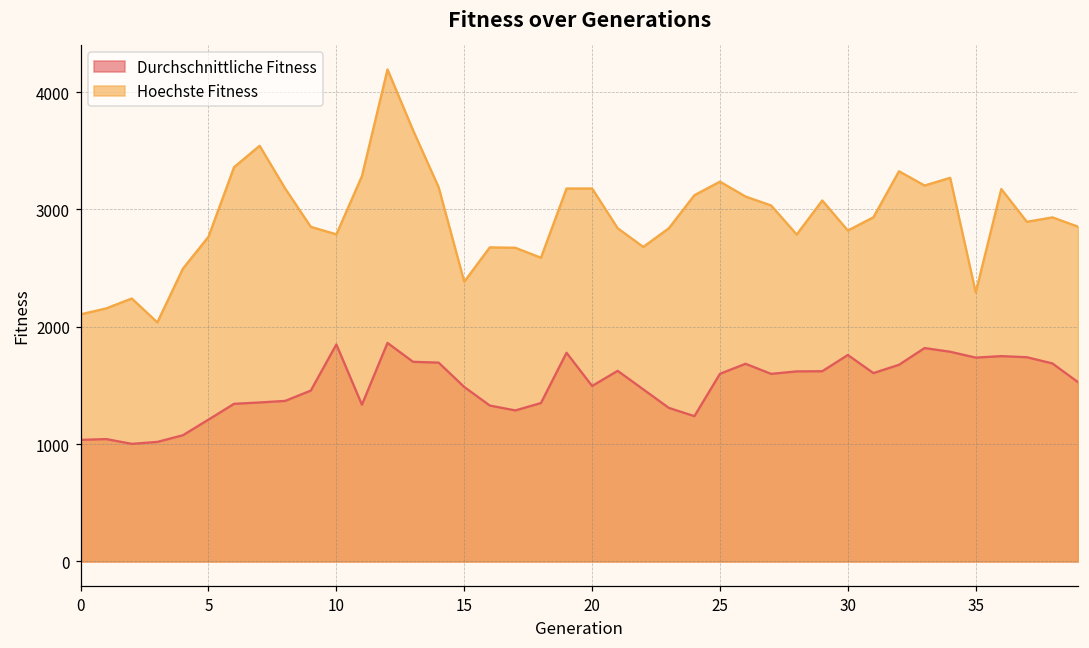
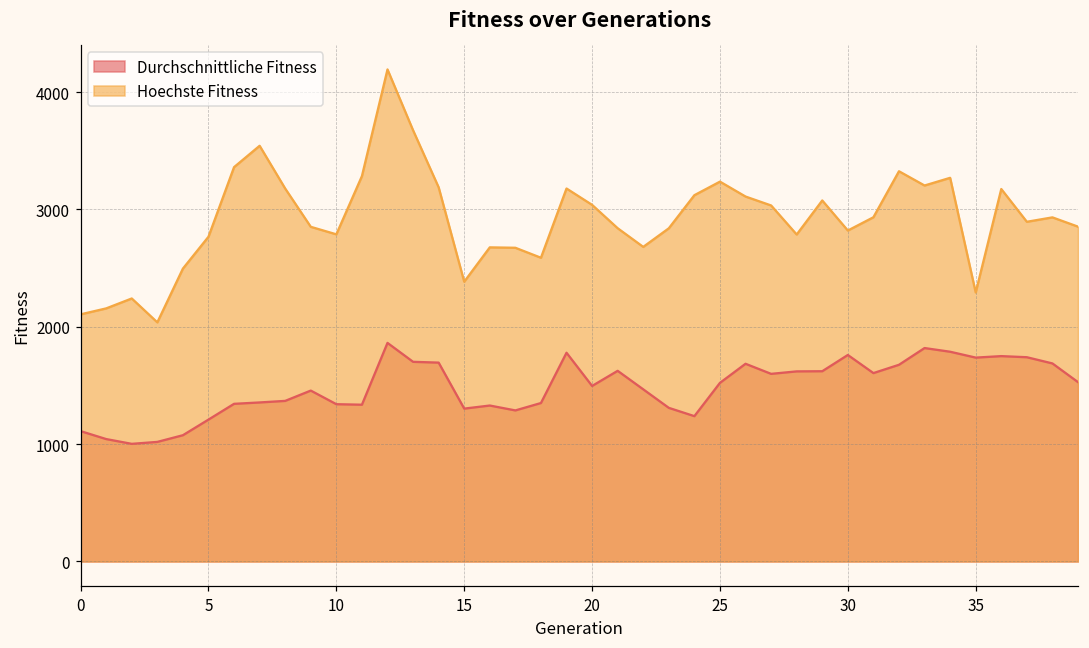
  {
    "Durchschnittliche Fitness": {
-     "0": 1040,
+     "0": 1110,
      "5": 1210,
-     "10": 1850,
-     "15": 1490,
+     "10": 1340,
+     "15": 1300,
      "20": 1500,
-     "25": 1600,
+     "25": 1520,
      "30": 1760,
      "35": 1740
    },
    "Hoechste Fitness": {
      "0": 2110,
      "5": 2770,
      "10": 2790,
      "15": 2380,
-     "20": 3180,
+     "20": 3040,
      "25": 3240,
      "30": 2820,
      "35": 2290
    }
  }
